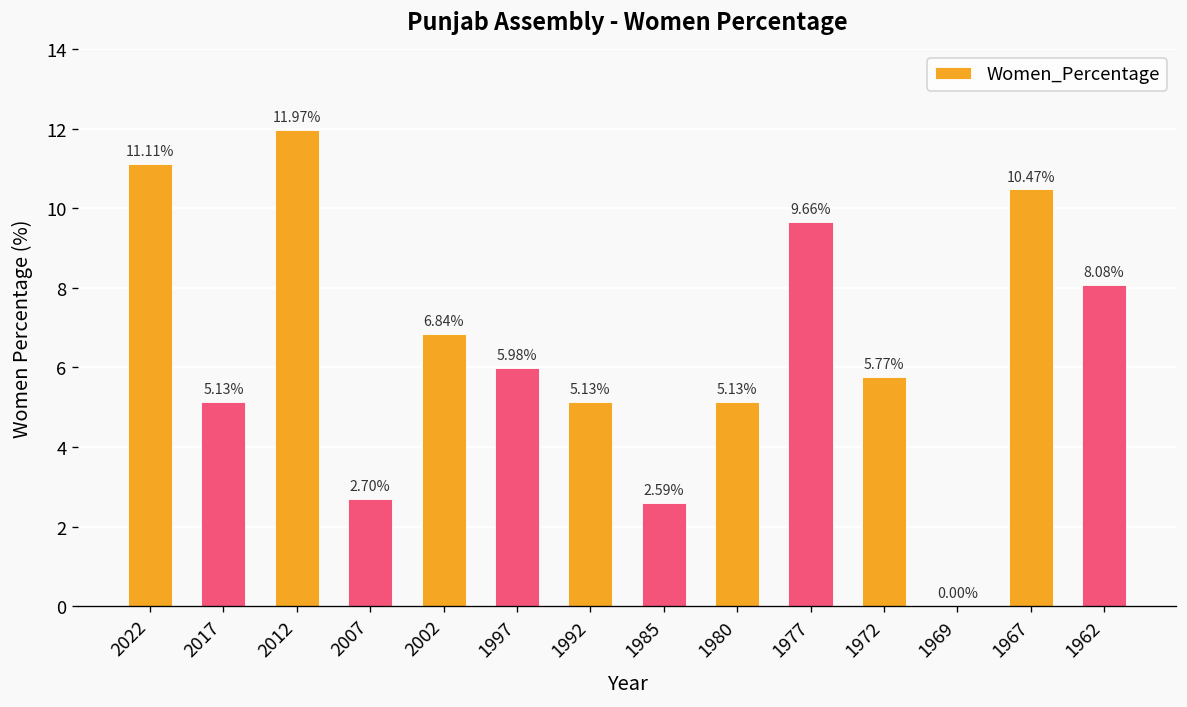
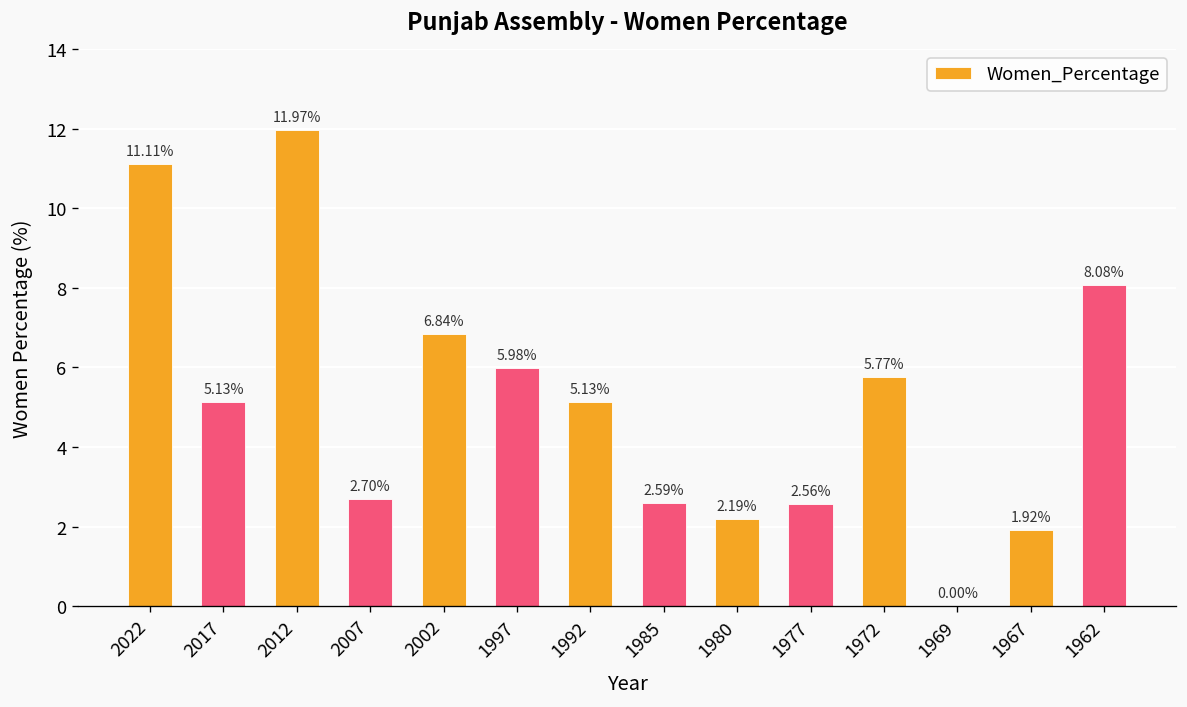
  {
    "2022": "11.11%",
    "2017": "5.13%",
    "2012": "11.97%",
    "2007": "2.70%",
    "2002": "6.84%",
    "1997": "5.98%",
    "1992": "5.13%",
    "1985": "2.59%",
-   "1980": "5.13%",
-   "1977": "9.66%",
+   "1980": "2.19%",
+   "1977": "2.56%",
    "1972": "5.77%",
    "1969": "0.00%",
-   "1967": "10.47%",
+   "1967": "1.92%",
    "1962": "8.08%"
  }
